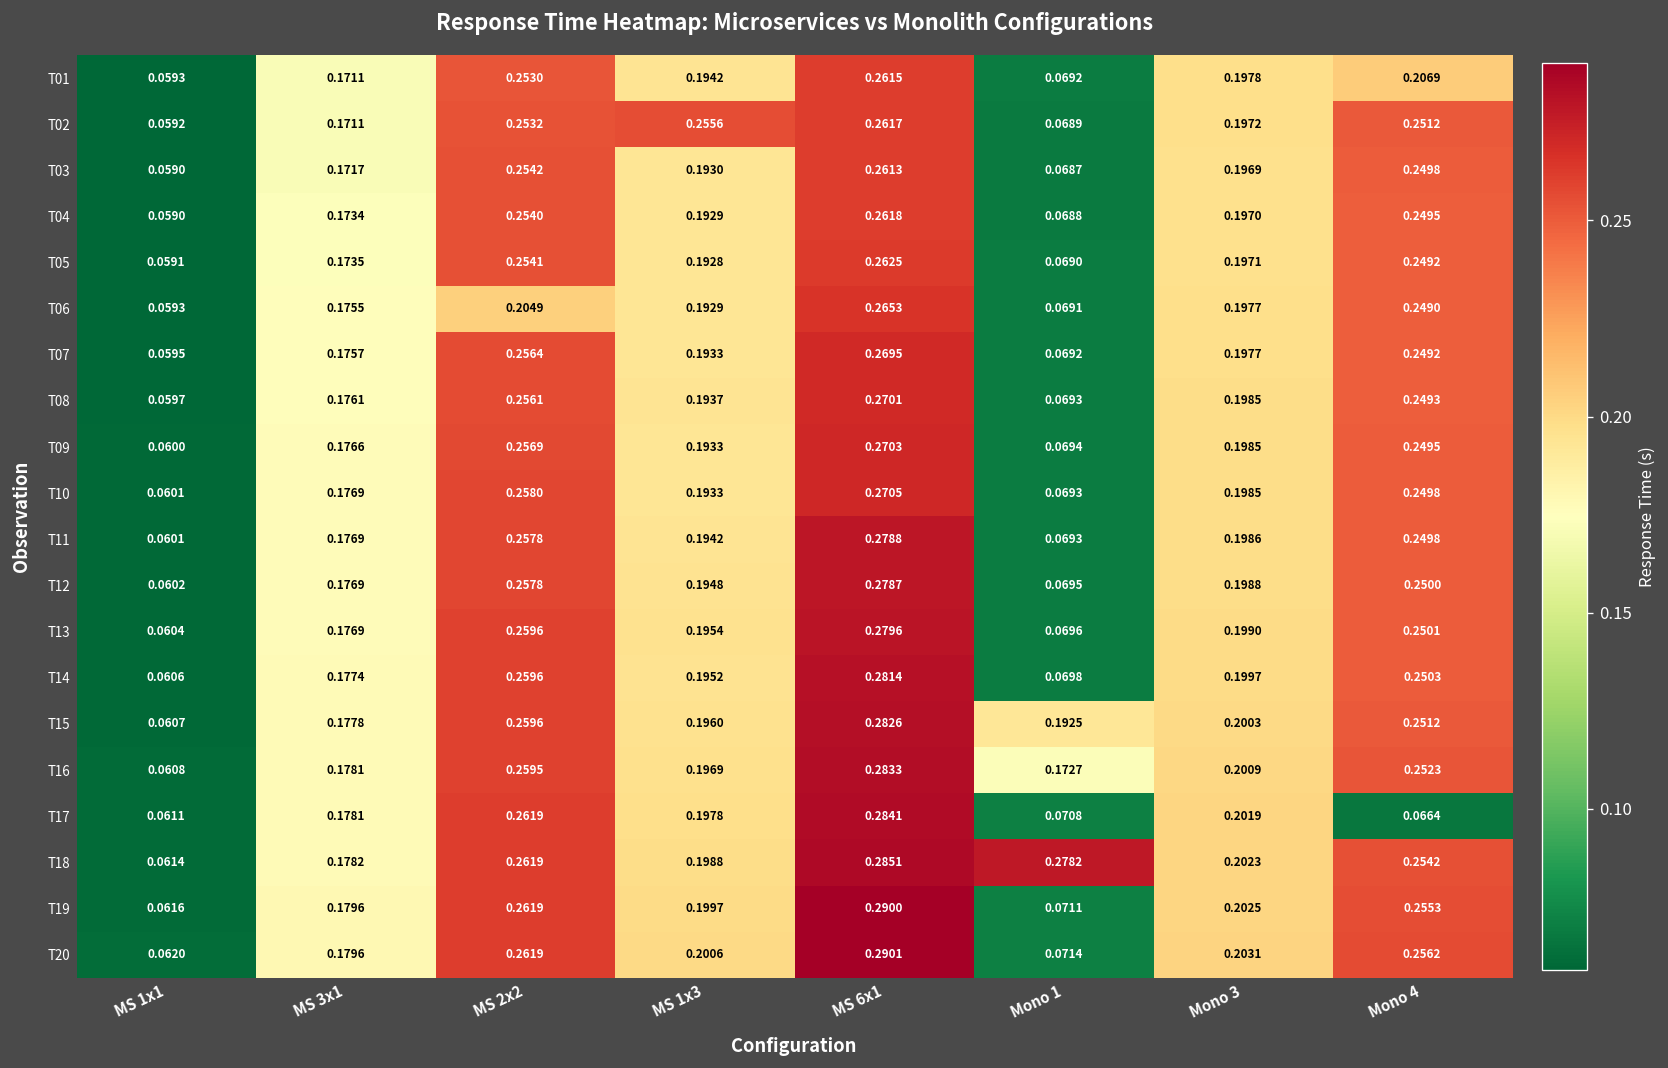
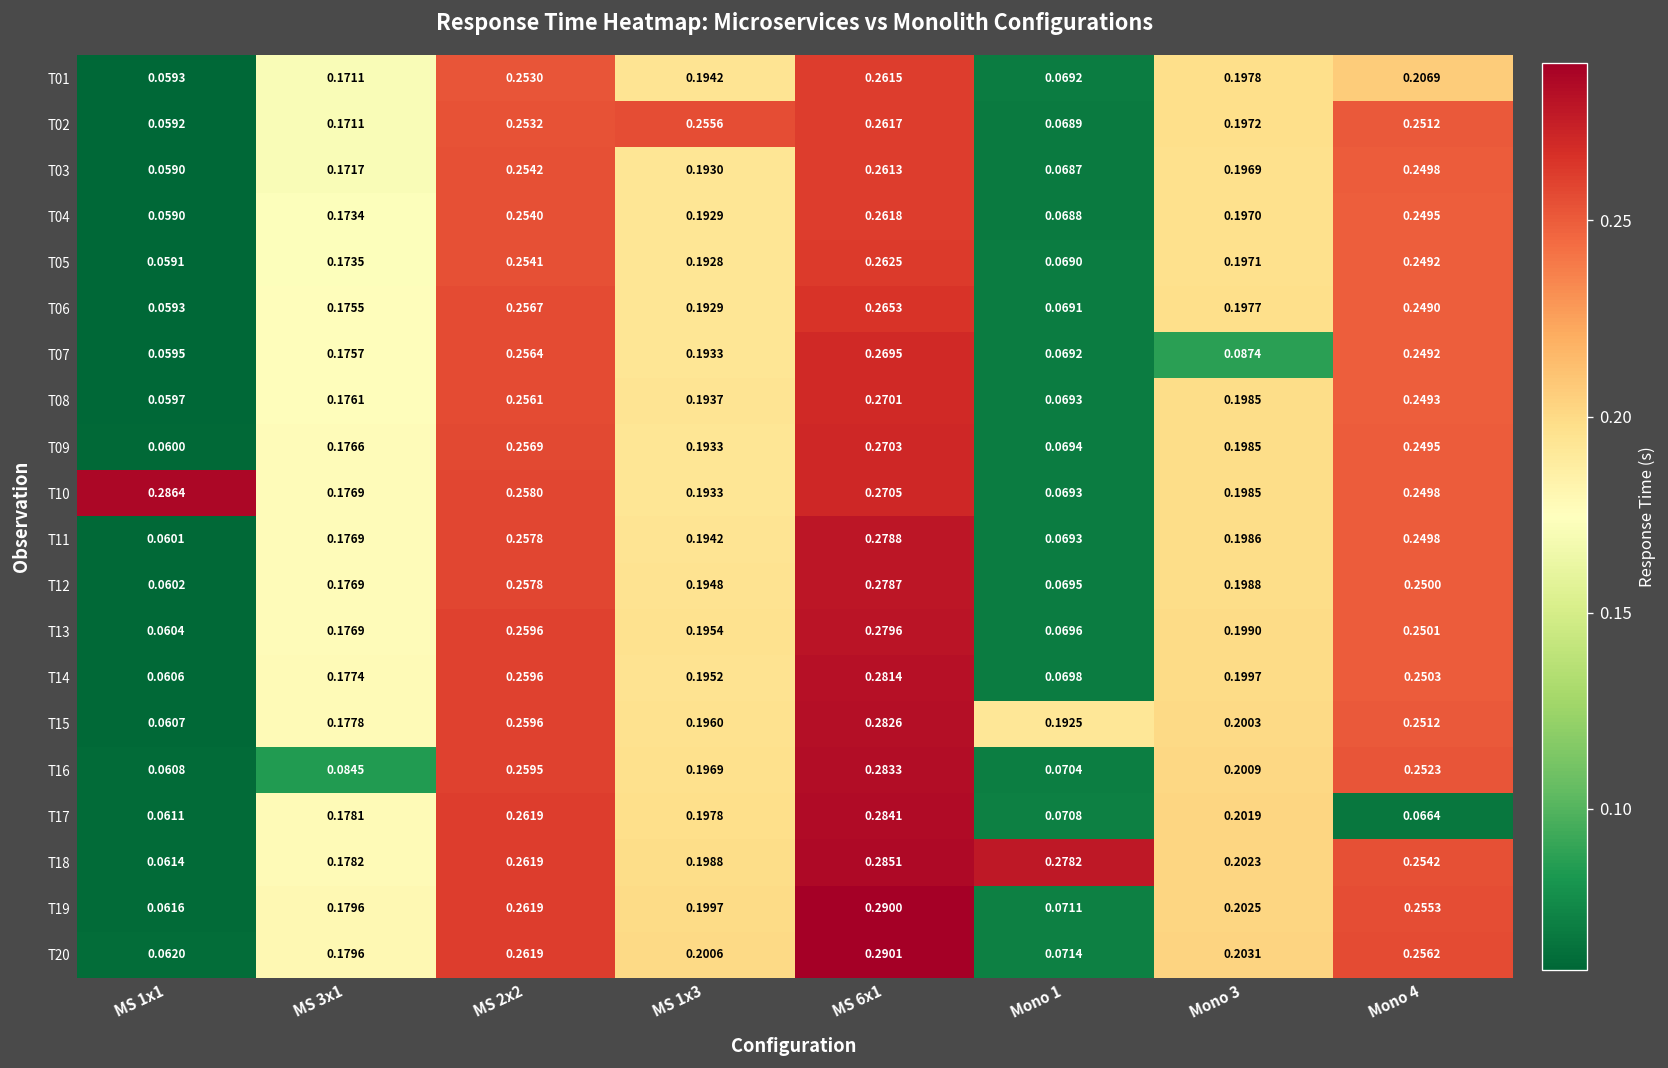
  {
    "T01": {
      "MS 1x1": 0.0593,
      "MS 3x1": 0.1711,
      "MS 2x2": 0.2530,
      "MS 1x3": 0.1942,
      "MS 6x1": 0.2615,
      "Mono 1": 0.0692,
      "Mono 3": 0.1978,
      "Mono 4": 0.2069
    },
    "T02": {
      "MS 1x1": 0.0592,
      "MS 3x1": 0.1711,
      "MS 2x2": 0.2532,
      "MS 1x3": 0.2556,
      "MS 6x1": 0.2617,
      "Mono 1": 0.0689,
      "Mono 3": 0.1972,
      "Mono 4": 0.2512
    },
    "T03": {
      "MS 1x1": 0.0590,
      "MS 3x1": 0.1717,
      "MS 2x2": 0.2542,
      "MS 1x3": 0.1930,
      "MS 6x1": 0.2613,
      "Mono 1": 0.0687,
      "Mono 3": 0.1969,
      "Mono 4": 0.2498
    },
    "T04": {
      "MS 1x1": 0.0590,
      "MS 3x1": 0.1734,
      "MS 2x2": 0.2540,
      "MS 1x3": 0.1929,
      "MS 6x1": 0.2618,
      "Mono 1": 0.0688,
      "Mono 3": 0.1970,
      "Mono 4": 0.2495
    },
    "T05": {
      "MS 1x1": 0.0591,
      "MS 3x1": 0.1735,
      "MS 2x2": 0.2541,
      "MS 1x3": 0.1928,
      "MS 6x1": 0.2625,
      "Mono 1": 0.0690,
      "Mono 3": 0.1971,
      "Mono 4": 0.2492
    },
    "T06": {
      "MS 1x1": 0.0593,
      "MS 3x1": 0.1755,
-     "MS 2x2": 0.2049,
+     "MS 2x2": 0.2567,
      "MS 1x3": 0.1929,
      "MS 6x1": 0.2653,
      "Mono 1": 0.0691,
      "Mono 3": 0.1977,
      "Mono 4": 0.2490
    },
    "T07": {
      "MS 1x1": 0.0595,
      "MS 3x1": 0.1757,
      "MS 2x2": 0.2564,
      "MS 1x3": 0.1933,
      "MS 6x1": 0.2695,
      "Mono 1": 0.0692,
-     "Mono 3": 0.1977,
+     "Mono 3": 0.0874,
      "Mono 4": 0.2492
    },
    "T08": {
      "MS 1x1": 0.0597,
      "MS 3x1": 0.1761,
      "MS 2x2": 0.2561,
      "MS 1x3": 0.1937,
      "MS 6x1": 0.2701,
      "Mono 1": 0.0693,
      "Mono 3": 0.1985,
      "Mono 4": 0.2493
    },
    "T09": {
      "MS 1x1": 0.0600,
      "MS 3x1": 0.1766,
      "MS 2x2": 0.2569,
      "MS 1x3": 0.1933,
      "MS 6x1": 0.2703,
      "Mono 1": 0.0694,
      "Mono 3": 0.1985,
      "Mono 4": 0.2495
    },
    "T10": {
-     "MS 1x1": 0.0601,
+     "MS 1x1": 0.2864,
      "MS 3x1": 0.1769,
      "MS 2x2": 0.2580,
      "MS 1x3": 0.1933,
      "MS 6x1": 0.2705,
      "Mono 1": 0.0693,
      "Mono 3": 0.1985,
      "Mono 4": 0.2498
    },
    "T11": {
      "MS 1x1": 0.0601,
      "MS 3x1": 0.1769,
      "MS 2x2": 0.2578,
      "MS 1x3": 0.1942,
      "MS 6x1": 0.2788,
      "Mono 1": 0.0693,
      "Mono 3": 0.1986,
      "Mono 4": 0.2498
    },
    "T12": {
      "MS 1x1": 0.0602,
      "MS 3x1": 0.1769,
      "MS 2x2": 0.2578,
      "MS 1x3": 0.1948,
      "MS 6x1": 0.2787,
      "Mono 1": 0.0695,
      "Mono 3": 0.1988,
      "Mono 4": 0.2500
    },
    "T13": {
      "MS 1x1": 0.0604,
      "MS 3x1": 0.1769,
      "MS 2x2": 0.2596,
      "MS 1x3": 0.1954,
      "MS 6x1": 0.2796,
      "Mono 1": 0.0696,
      "Mono 3": 0.1990,
      "Mono 4": 0.2501
    },
    "T14": {
      "MS 1x1": 0.0606,
      "MS 3x1": 0.1774,
      "MS 2x2": 0.2596,
      "MS 1x3": 0.1952,
      "MS 6x1": 0.2814,
      "Mono 1": 0.0698,
      "Mono 3": 0.1997,
      "Mono 4": 0.2503
    },
    "T15": {
      "MS 1x1": 0.0607,
      "MS 3x1": 0.1778,
      "MS 2x2": 0.2596,
      "MS 1x3": 0.1960,
      "MS 6x1": 0.2826,
      "Mono 1": 0.1925,
      "Mono 3": 0.2003,
      "Mono 4": 0.2512
    },
    "T16": {
      "MS 1x1": 0.0608,
-     "MS 3x1": 0.1781,
+     "MS 3x1": 0.0845,
      "MS 2x2": 0.2595,
      "MS 1x3": 0.1969,
      "MS 6x1": 0.2833,
-     "Mono 1": 0.1727,
+     "Mono 1": 0.0704,
      "Mono 3": 0.2009,
      "Mono 4": 0.2523
    },
    "T17": {
      "MS 1x1": 0.0611,
      "MS 3x1": 0.1781,
      "MS 2x2": 0.2619,
      "MS 1x3": 0.1978,
      "MS 6x1": 0.2841,
      "Mono 1": 0.0708,
      "Mono 3": 0.2019,
      "Mono 4": 0.0664
    },
    "T18": {
      "MS 1x1": 0.0614,
      "MS 3x1": 0.1782,
      "MS 2x2": 0.2619,
      "MS 1x3": 0.1988,
      "MS 6x1": 0.2851,
      "Mono 1": 0.2782,
      "Mono 3": 0.2023,
      "Mono 4": 0.2542
    },
    "T19": {
      "MS 1x1": 0.0616,
      "MS 3x1": 0.1796,
      "MS 2x2": 0.2619,
      "MS 1x3": 0.1997,
      "MS 6x1": 0.2900,
      "Mono 1": 0.0711,
      "Mono 3": 0.2025,
      "Mono 4": 0.2553
    },
    "T20": {
      "MS 1x1": 0.0620,
      "MS 3x1": 0.1796,
      "MS 2x2": 0.2619,
      "MS 1x3": 0.2006,
      "MS 6x1": 0.2901,
      "Mono 1": 0.0714,
      "Mono 3": 0.2031,
      "Mono 4": 0.2562
    }
  }
